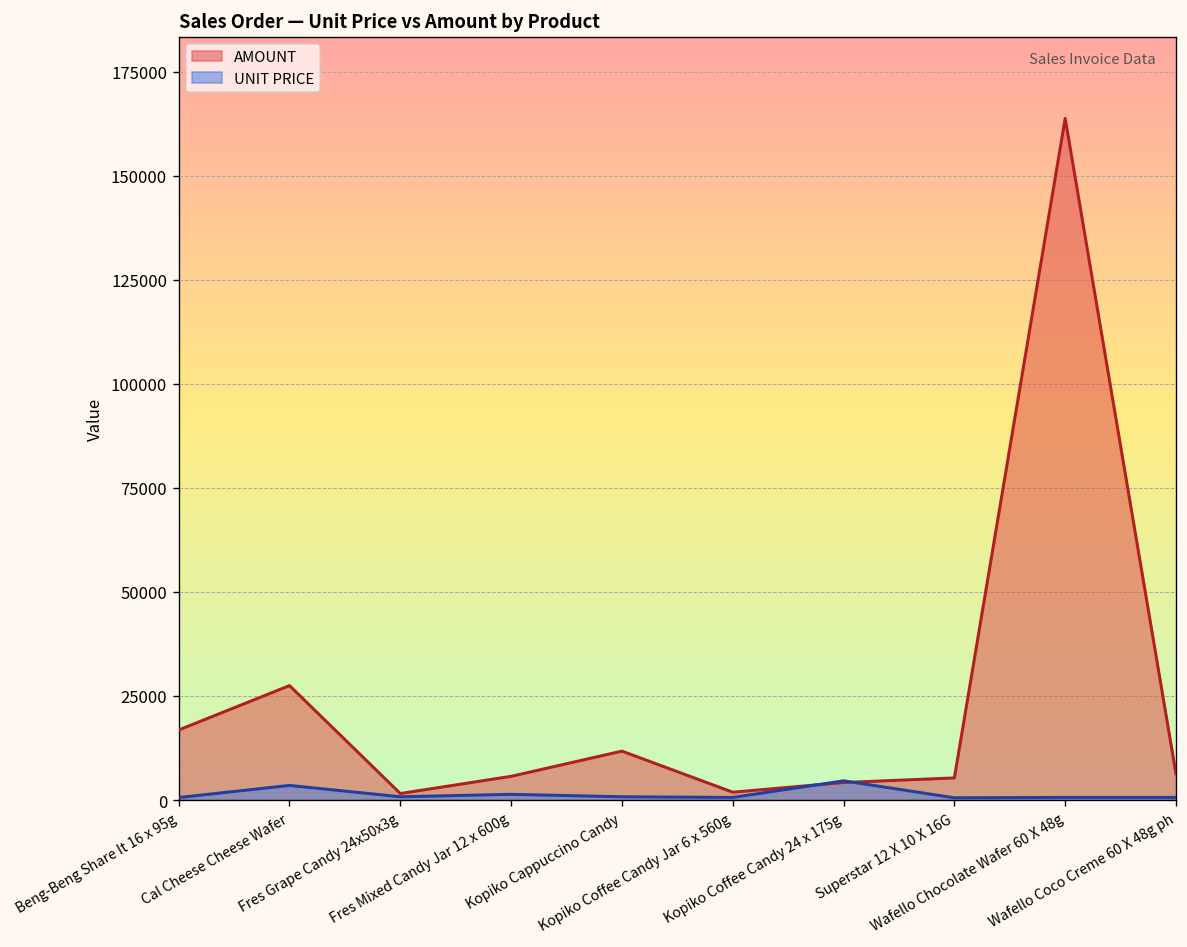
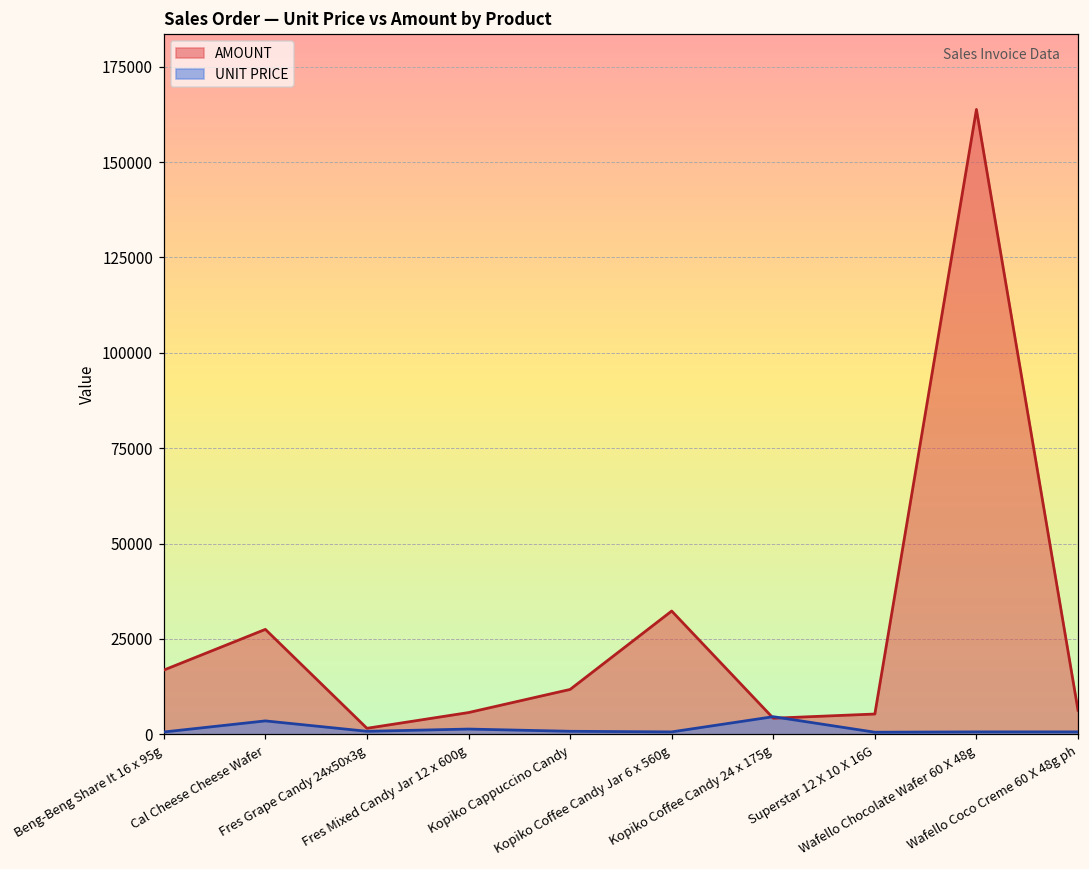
  {
    "AMOUNT": {
      "Beng-Beng Share It 16 x 95g": 17000,
      "Cal Cheese Cheese Wafer": 28000,
      "Fres Grape Candy 24x50x3g": 2000,
      "Fres Mixed Candy Jar 12 x 600g": 6000,
      "Kopiko Cappuccino Candy": 12000,
-     "Kopiko Coffee Candy Jar 6 x 560g": 2000,
+     "Kopiko Coffee Candy Jar 6 x 560g": 32000,
      "Superstar 12 X 10 X 16G": 5000,
      "Wafello Chocolate Wafer 60 X 48g": 164000,
      "Wafello Coco Creme 60 X 48g ph": 6000
    },
    "UNIT PRICE": {
      "Beng-Beng Share It 16 x 95g": 1000,
      "Cal Cheese Cheese Wafer": 4000,
      "Fres Grape Candy 24x50x3g": 1000,
      "Fres Mixed Candy Jar 12 x 600g": 1000,
      "Kopiko Cappuccino Candy": 1000,
      "Kopiko Coffee Candy Jar 6 x 560g": 1000,
      "Superstar 12 X 10 X 16G": 1000,
      "Wafello Chocolate Wafer 60 X 48g": 1000,
      "Wafello Coco Creme 60 X 48g ph": 1000
    }
  }
